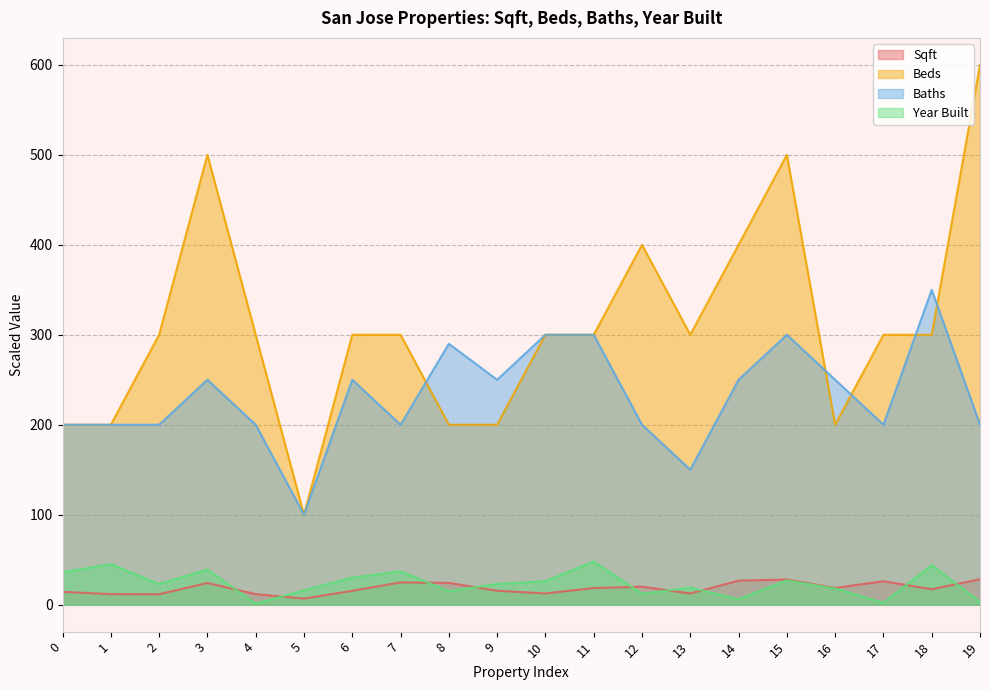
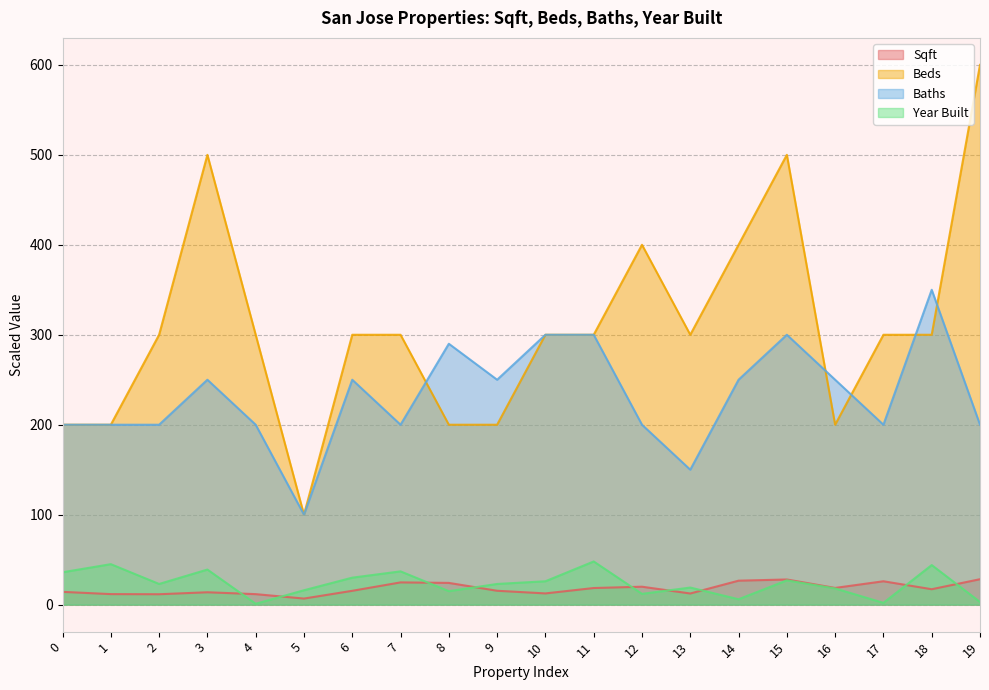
  {
    "Sqft": {
      "0": 10,
      "1": 10,
      "2": 10,
-     "3": 20,
+     "3": 10,
      "4": 10,
      "5": 10,
      "6": 20,
      "7": 20,
      "8": 20,
      "9": 20,
      "10": 10,
      "11": 20,
      "12": 20,
      "13": 10,
      "14": 30,
      "17": 30,
      "18": 20,
      "19": 30
    },
    "Beds": {
      "2": 300,
      "3": 500,
      "4": 300,
      "6": 300,
      "7": 300,
      "8": 200,
      "9": 200,
      "12": 400,
      "13": 300,
      "14": 400,
      "15": 500,
      "16": 200,
      "17": 300,
      "18": 300,
      "19": 600
    },
    "Baths": {
      "2": 200,
      "3": 250,
      "4": 200,
      "6": 250,
      "7": 200,
      "8": 290,
      "9": 250,
      "12": 200,
      "13": 150,
      "14": 250,
      "15": 300,
      "16": 250,
      "17": 200,
      "18": 350,
      "19": 200
    },
    "Year Built": {
      "0": 40,
      "1": 50,
      "2": 20,
      "3": 40,
      "4": 0,
      "5": 20,
      "6": 30,
      "7": 40,
      "8": 20,
      "9": 20,
      "10": 30,
      "11": 50,
      "12": 10,
      "13": 20,
      "14": 10,
      "17": 0,
      "18": 40,
      "19": 0
    }
  }
